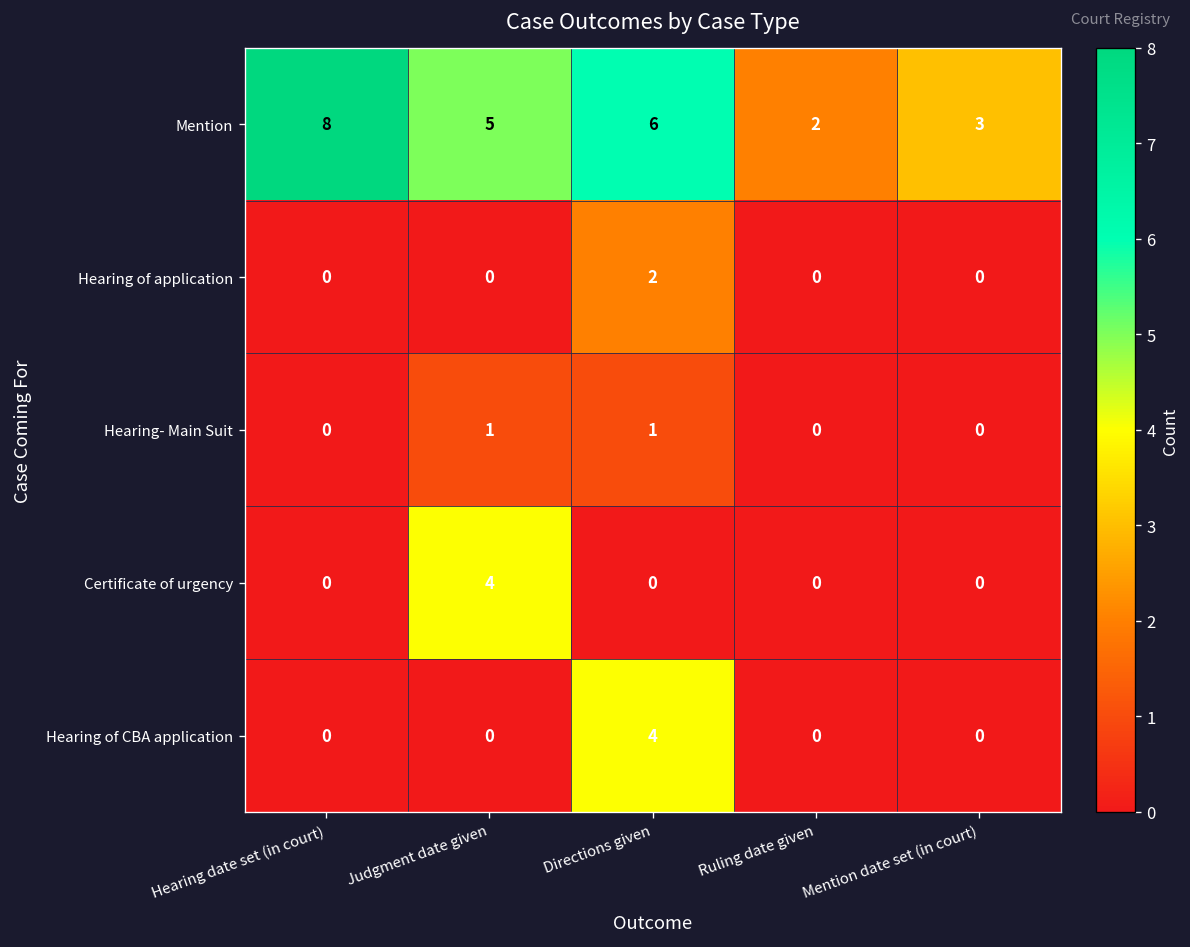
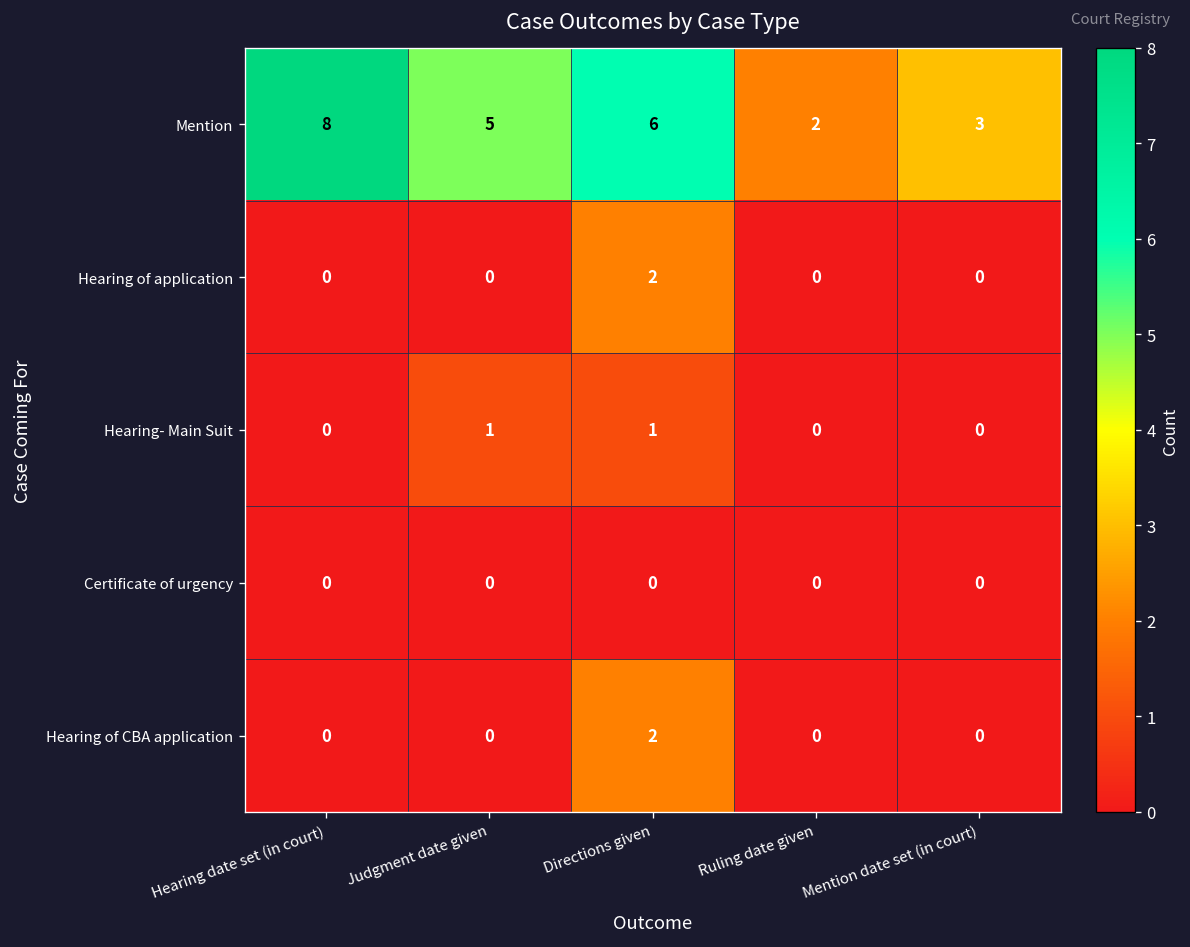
  {
    "Mention": {
      "Hearing date set (in court)": 8,
      "Judgment date given": 5,
      "Directions given": 6,
      "Ruling date given": 2,
      "Mention date set (in court)": 3
    },
    "Hearing of application": {
      "Hearing date set (in court)": 0,
      "Judgment date given": 0,
      "Directions given": 2,
      "Ruling date given": 0,
      "Mention date set (in court)": 0
    },
    "Hearing- Main Suit": {
      "Hearing date set (in court)": 0,
      "Judgment date given": 1,
      "Directions given": 1,
      "Ruling date given": 0,
      "Mention date set (in court)": 0
    },
    "Certificate of urgency": {
      "Hearing date set (in court)": 0,
-     "Judgment date given": 4,
+     "Judgment date given": 0,
      "Directions given": 0,
      "Ruling date given": 0,
      "Mention date set (in court)": 0
    },
    "Hearing of CBA application": {
      "Hearing date set (in court)": 0,
      "Judgment date given": 0,
-     "Directions given": 4,
+     "Directions given": 2,
      "Ruling date given": 0,
      "Mention date set (in court)": 0
    }
  }
